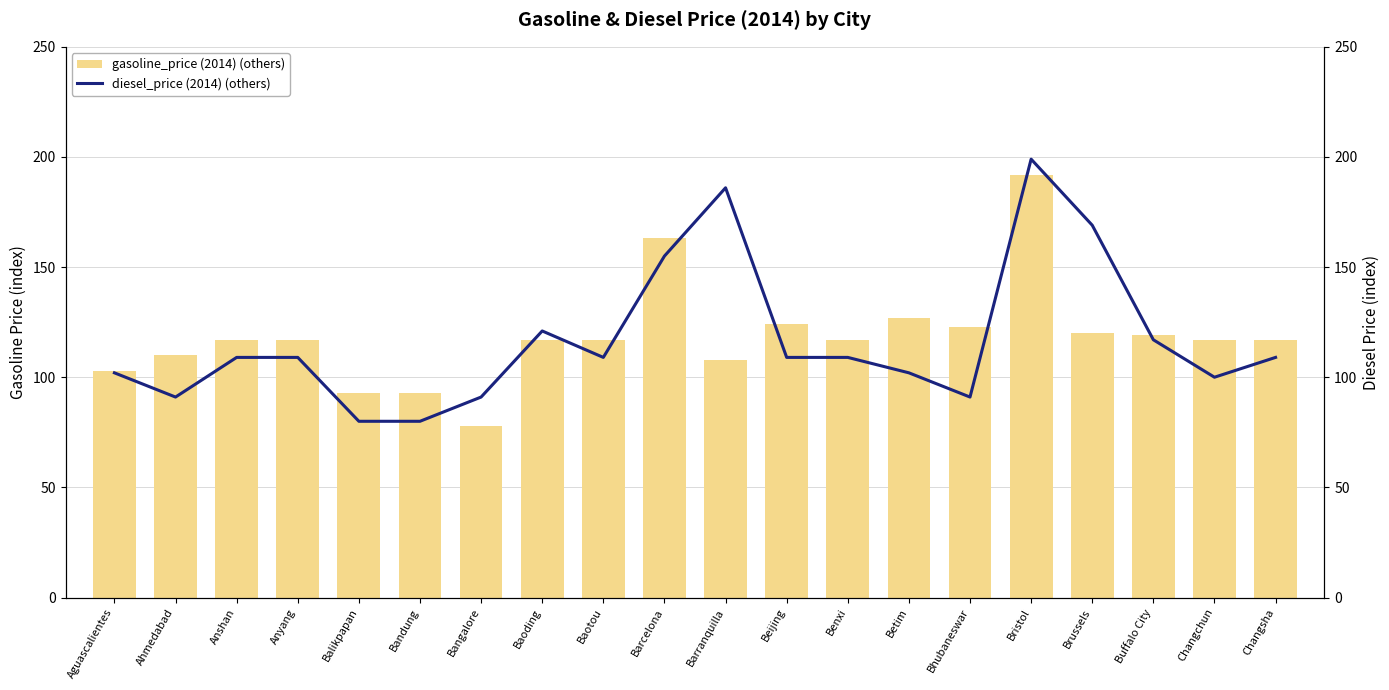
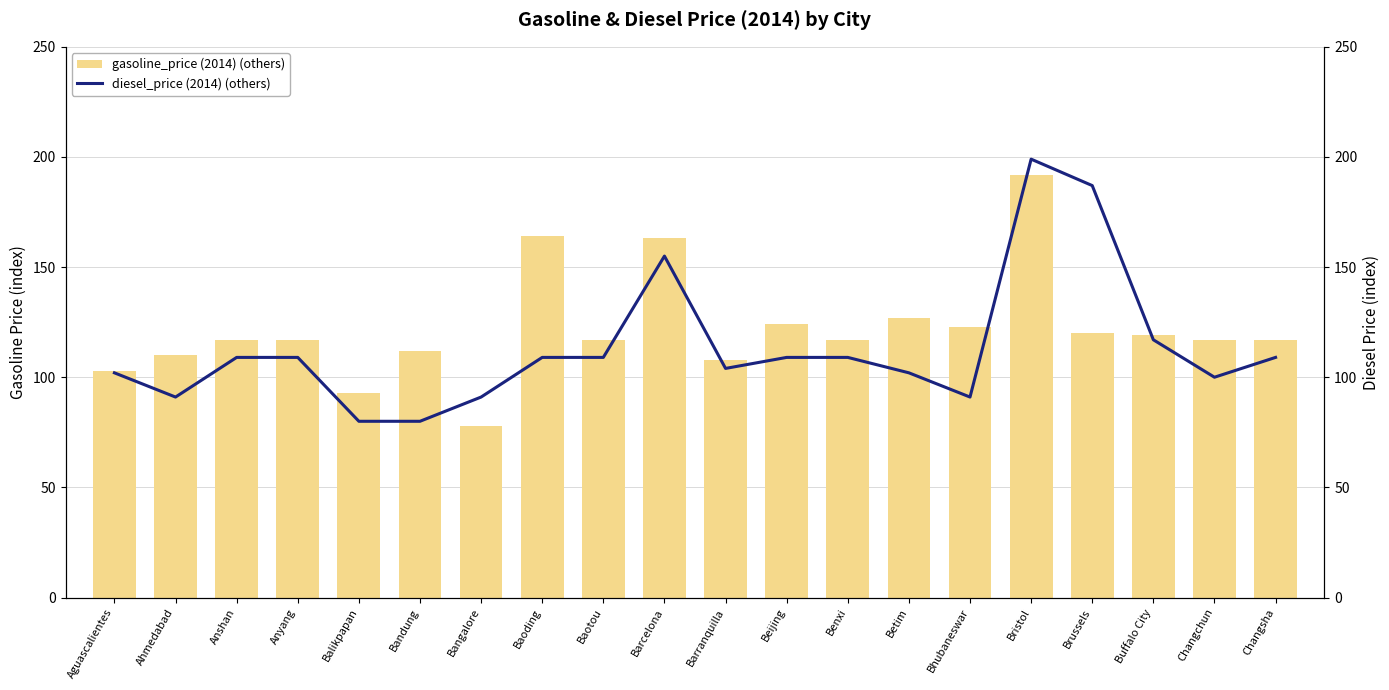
  {
    "gasoline_price (2014) (others)": {
      "Aguascalientes": 103,
      "Ahmedabad": 110,
      "Anshan": 117,
      "Anyang": 117,
      "Balikpapan": 93,
-     "Bandung": 93,
+     "Bandung": 112,
      "Bangalore": 78,
-     "Baoding": 117,
+     "Baoding": 164,
      "Baotou": 117,
      "Barcelona": 163,
      "Barranquilla": 108,
      "Beijing": 124,
      "Benxi": 117,
      "Betim": 127,
      "Bhubaneswar": 123,
      "Bristol": 192,
      "Brussels": 120,
      "Buffalo City": 119,
      "Changchun": 117,
      "Changsha": 117
    },
    "diesel_price (2014) (others)": {
      "Aguascalientes": 102,
      "Ahmedabad": 91,
      "Anshan": 109,
      "Anyang": 109,
      "Balikpapan": 80,
      "Bandung": 80,
      "Bangalore": 91,
-     "Baoding": 121,
+     "Baoding": 109,
      "Baotou": 109,
      "Barcelona": 155,
-     "Barranquilla": 186,
+     "Barranquilla": 104,
      "Beijing": 109,
      "Benxi": 109,
      "Betim": 102,
      "Bhubaneswar": 91,
      "Bristol": 199,
-     "Brussels": 169,
+     "Brussels": 187,
      "Buffalo City": 117,
      "Changchun": 100,
      "Changsha": 109
    }
  }
